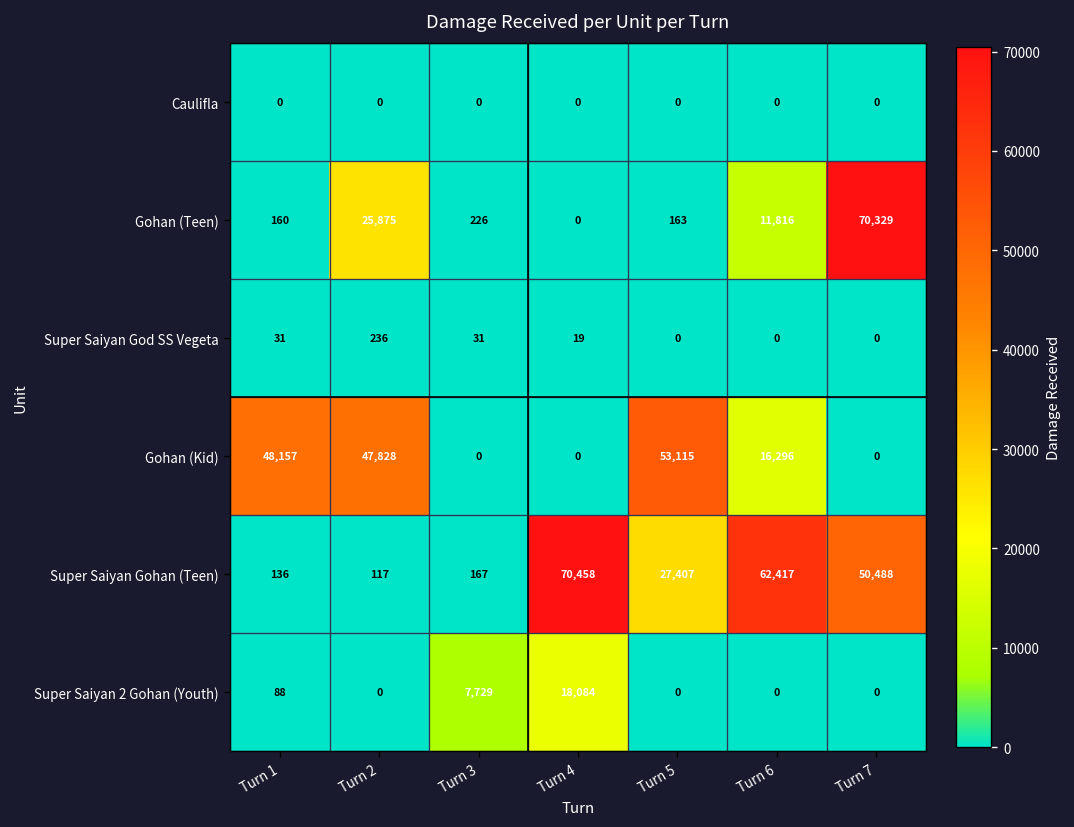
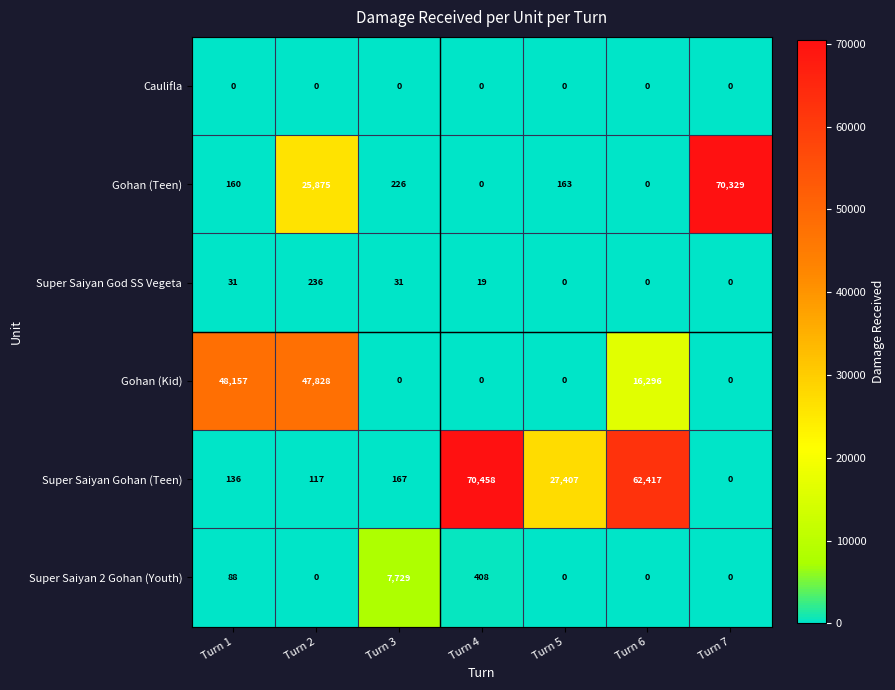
  {
    "Caulifla": {
      "Turn 1": "0",
      "Turn 2": "0",
      "Turn 3": "0",
      "Turn 4": "0",
      "Turn 5": "0",
      "Turn 6": "0",
      "Turn 7": "0"
    },
    "Gohan (Teen)": {
      "Turn 1": "160",
      "Turn 2": "25,875",
      "Turn 3": "226",
      "Turn 4": "0",
      "Turn 5": "163",
-     "Turn 6": "11,816",
+     "Turn 6": "0",
      "Turn 7": "70,329"
    },
    "Super Saiyan God SS Vegeta": {
      "Turn 1": "31",
      "Turn 2": "236",
      "Turn 3": "31",
      "Turn 4": "19",
      "Turn 5": "0",
      "Turn 6": "0",
      "Turn 7": "0"
    },
    "Gohan (Kid)": {
      "Turn 1": "48,157",
      "Turn 2": "47,828",
      "Turn 3": "0",
      "Turn 4": "0",
-     "Turn 5": "53,115",
+     "Turn 5": "0",
      "Turn 6": "16,296",
      "Turn 7": "0"
    },
    "Super Saiyan Gohan (Teen)": {
      "Turn 1": "136",
      "Turn 2": "117",
      "Turn 3": "167",
      "Turn 4": "70,458",
      "Turn 5": "27,407",
      "Turn 6": "62,417",
-     "Turn 7": "50,488"
+     "Turn 7": "0"
    },
    "Super Saiyan 2 Gohan (Youth)": {
      "Turn 1": "88",
      "Turn 2": "0",
      "Turn 3": "7,729",
-     "Turn 4": "18,084",
+     "Turn 4": "408",
      "Turn 5": "0",
      "Turn 6": "0",
      "Turn 7": "0"
    }
  }
